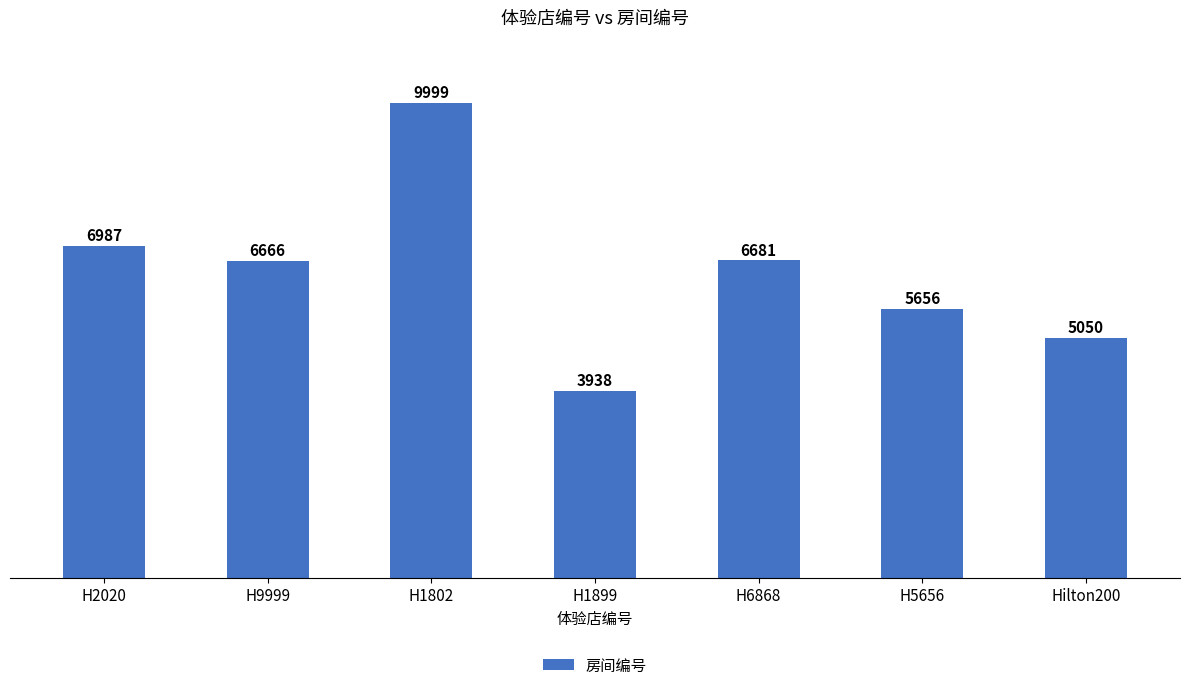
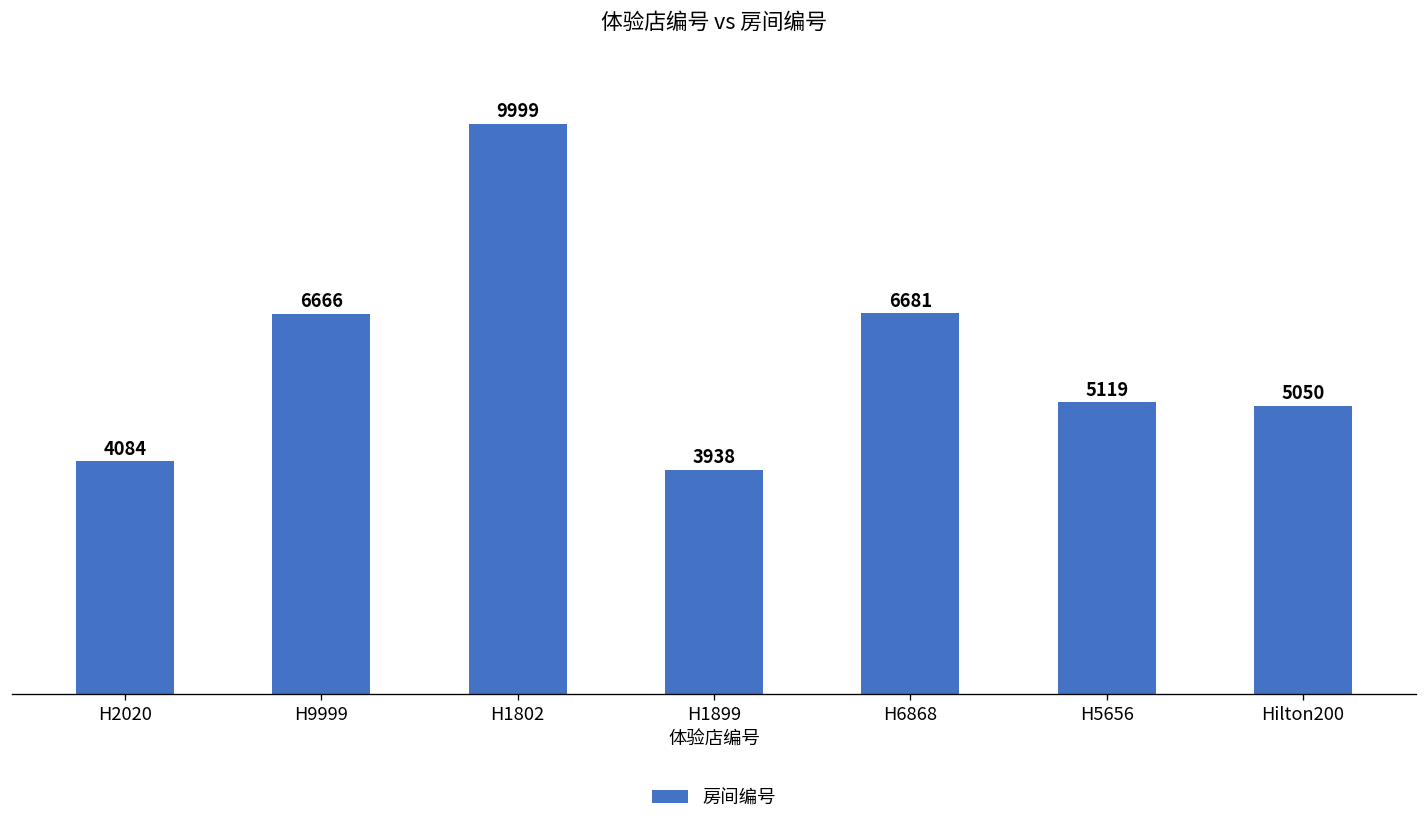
  {
-   "H2020": 6987,
+   "H2020": 4084,
    "H9999": 6666,
    "H1802": 9999,
    "H1899": 3938,
    "H6868": 6681,
-   "H5656": 5656,
+   "H5656": 5119,
    "Hilton200": 5050
  }
